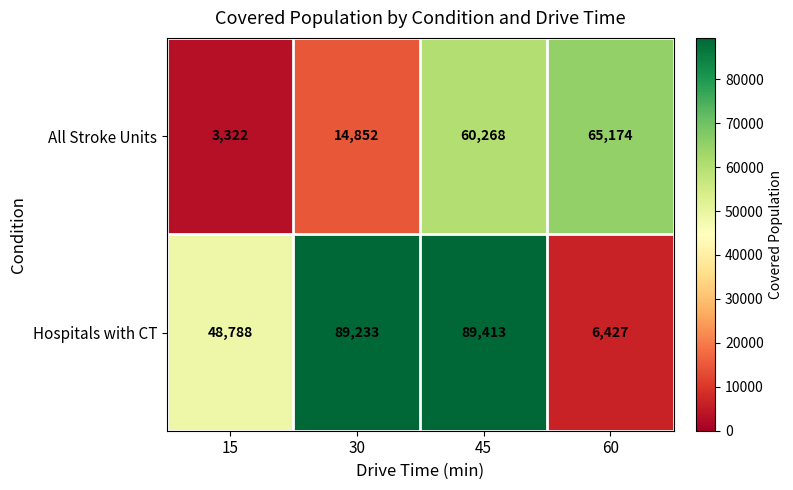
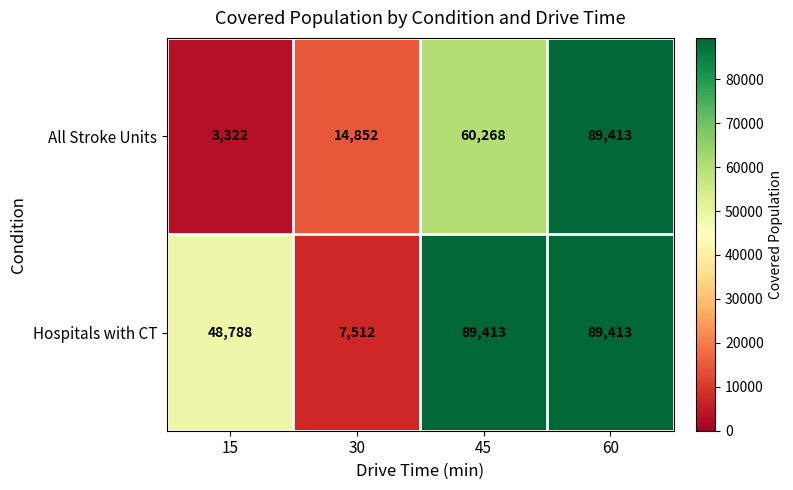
  {
    "All Stroke Units": {
      "15": "3,322",
      "30": "14,852",
      "45": "60,268",
-     "60": "65,174"
+     "60": "89,413"
    },
    "Hospitals with CT": {
      "15": "48,788",
-     "30": "89,233",
+     "30": "7,512",
      "45": "89,413",
-     "60": "6,427"
+     "60": "89,413"
    }
  }
